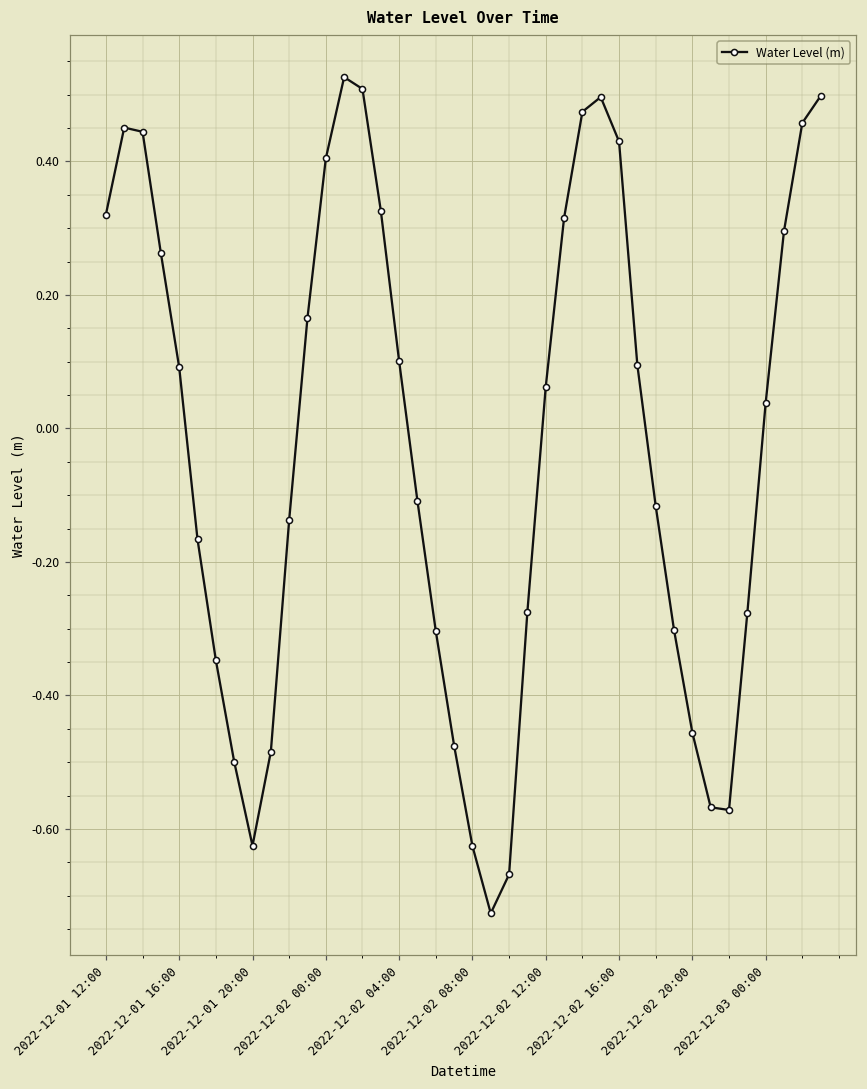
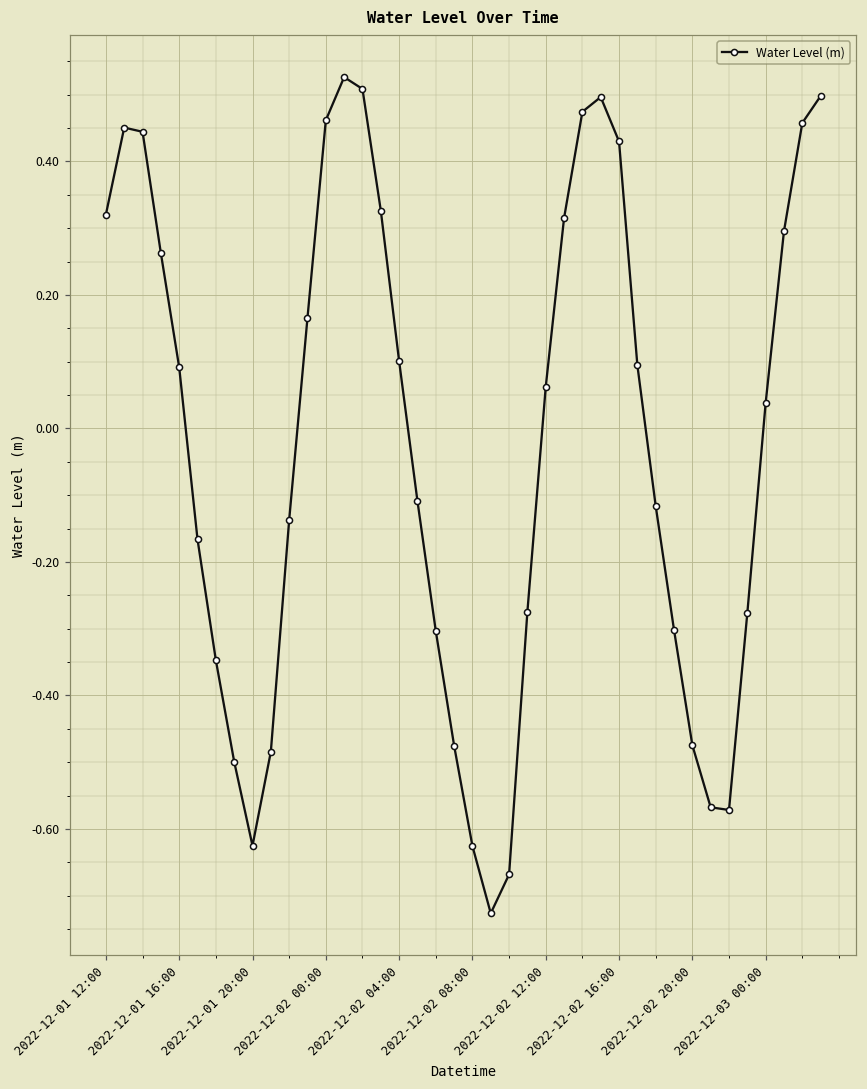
  {
    "2022-12-01 12:00": 0.32,
    "2022-12-01 16:00": 0.09,
    "2022-12-01 20:00": -0.63,
-   "2022-12-02 00:00": 0.40,
+   "2022-12-02 00:00": 0.46,
    "2022-12-02 04:00": 0.10,
    "2022-12-02 08:00": -0.63,
    "2022-12-02 12:00": 0.06,
    "2022-12-02 16:00": 0.43,
-   "2022-12-02 20:00": -0.46,
+   "2022-12-02 20:00": -0.47,
    "2022-12-03 00:00": 0.04
  }
